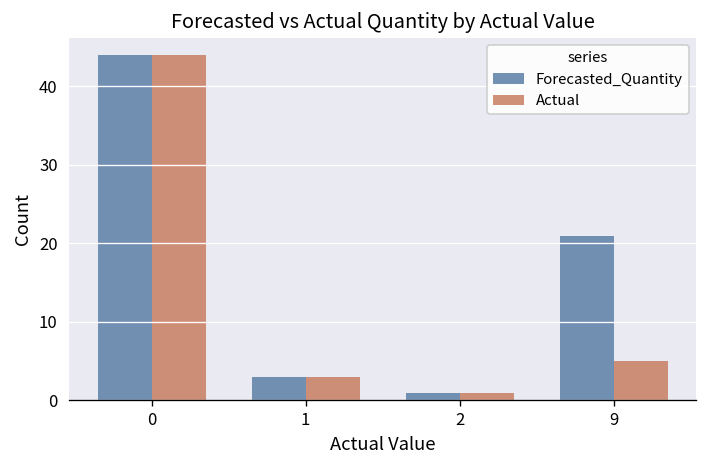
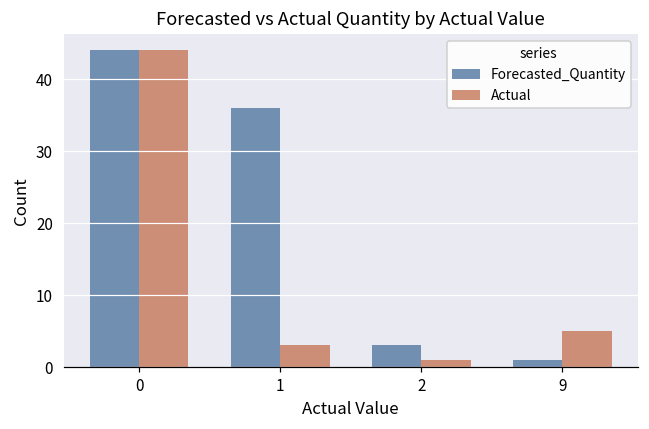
  {
    "Forecasted_Quantity": {
      "0": 44,
-     "1": 3,
-     "2": 1,
-     "9": 21
+     "1": 36,
+     "2": 3,
+     "9": 1
    },
    "Actual": {
      "0": 44,
      "1": 3,
      "2": 1,
      "9": 5
    }
  }
